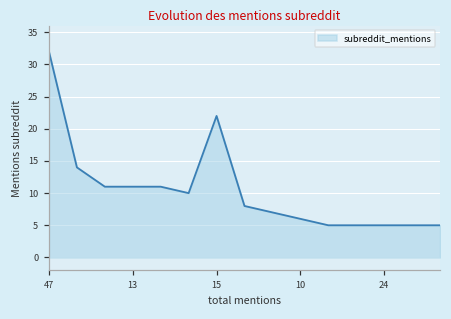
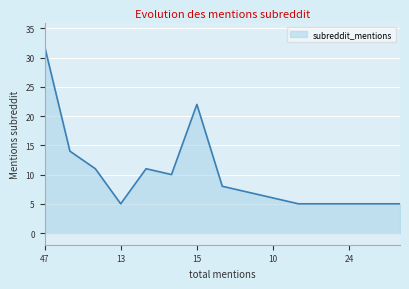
  {
    "47": 32,
-   "13": 11,
+   "13": 5,
    "15": 22,
    "24": 5
  }
